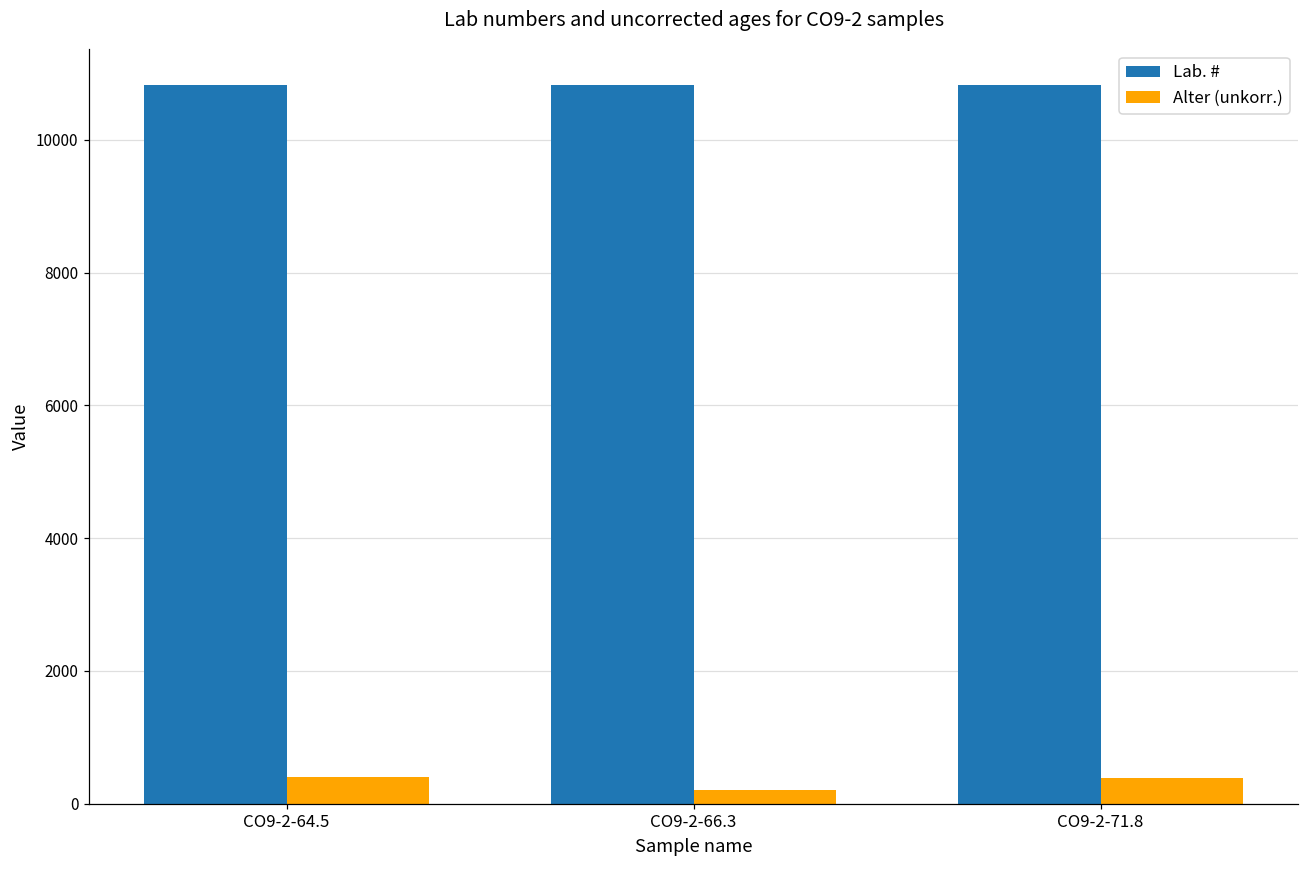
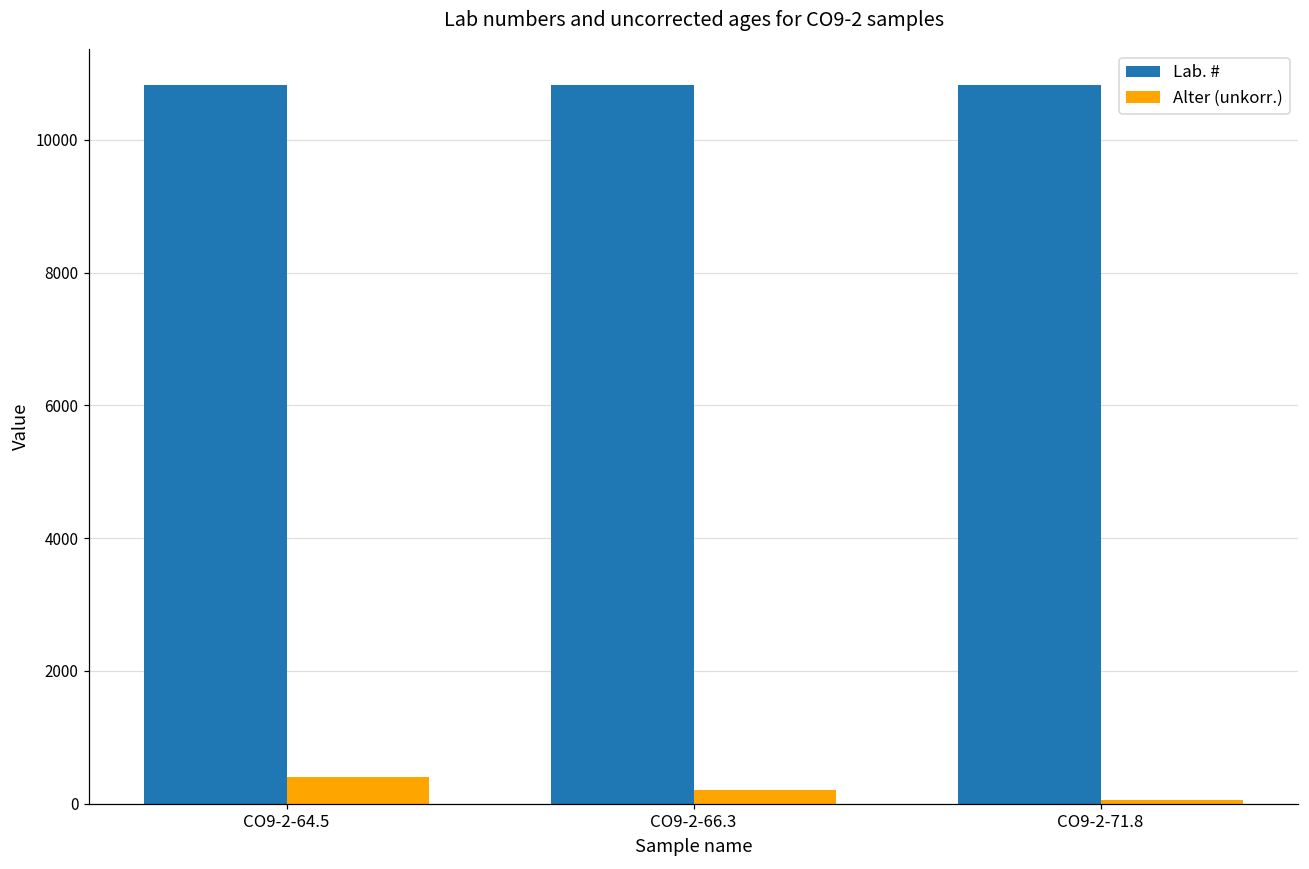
  {
    "Lab. #": {
      "CO9-2-64.5": 10800,
      "CO9-2-66.3": 10800,
      "CO9-2-71.8": 10800
    },
    "Alter (unkorr.)": {
      "CO9-2-64.5": 400,
      "CO9-2-66.3": 200,
-     "CO9-2-71.8": 400
+     "CO9-2-71.8": 100
    }
  }
